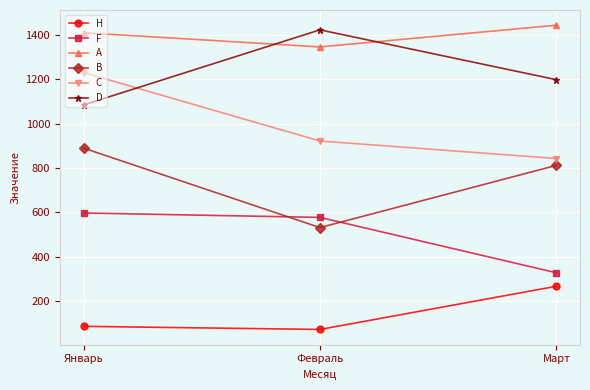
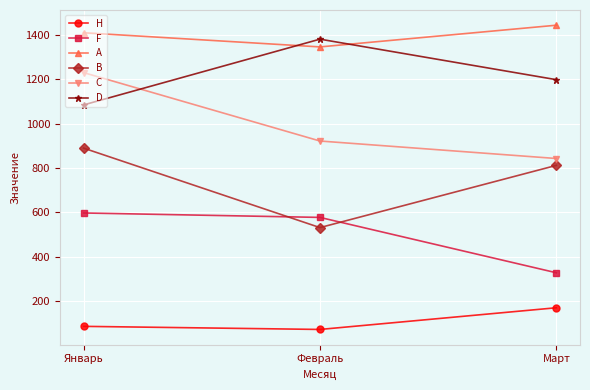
  {
    "H": {
      "Январь": 90,
      "Февраль": 70,
-     "Март": 270
+     "Март": 170
    },
    "D": {
-     "Февраль": 1420,
+     "Февраль": 1380,
      "Март": 1200
    }
  }
